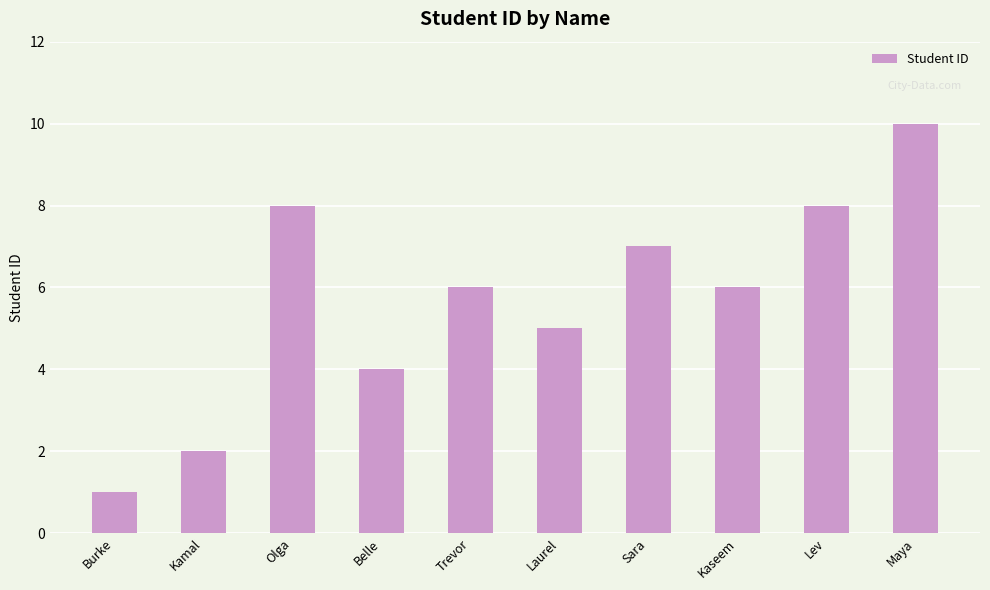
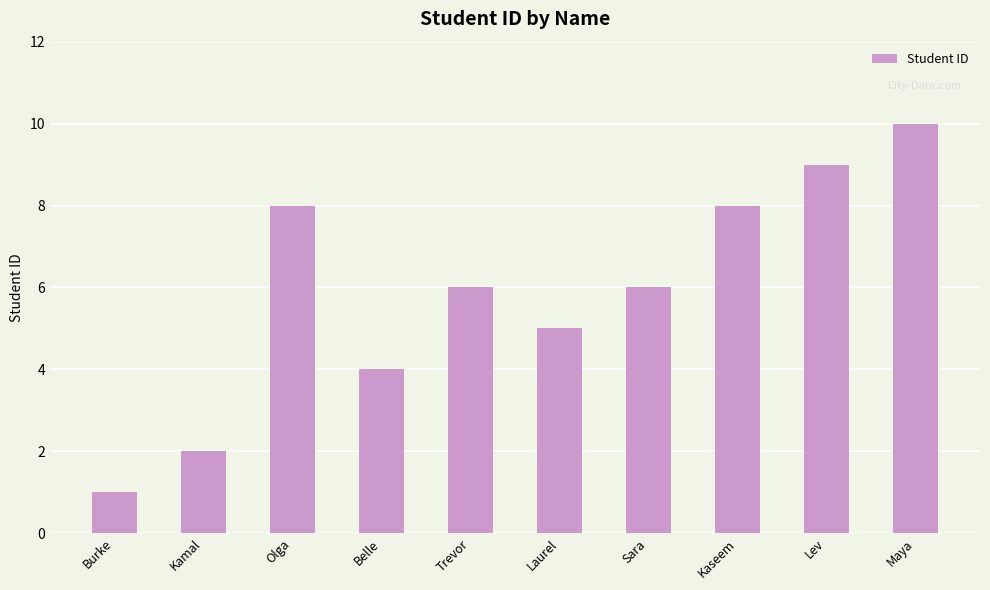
  {
    "Burke": 1,
    "Kamal": 2,
    "Olga": 8,
    "Belle": 4,
    "Trevor": 6,
    "Laurel": 5,
-   "Sara": 7,
-   "Kaseem": 6,
-   "Lev": 8,
+   "Sara": 6,
+   "Kaseem": 8,
+   "Lev": 9,
    "Maya": 10
  }
